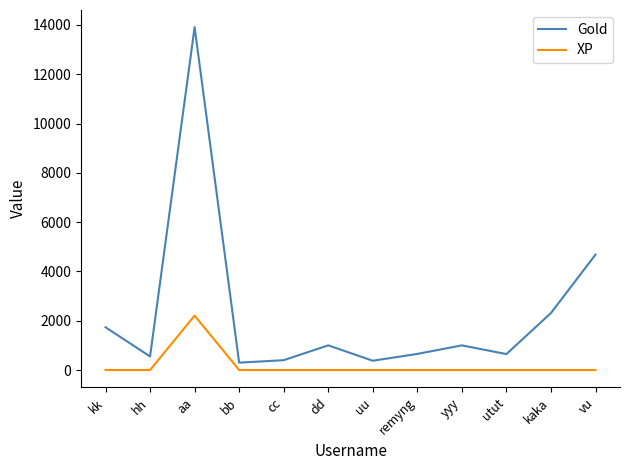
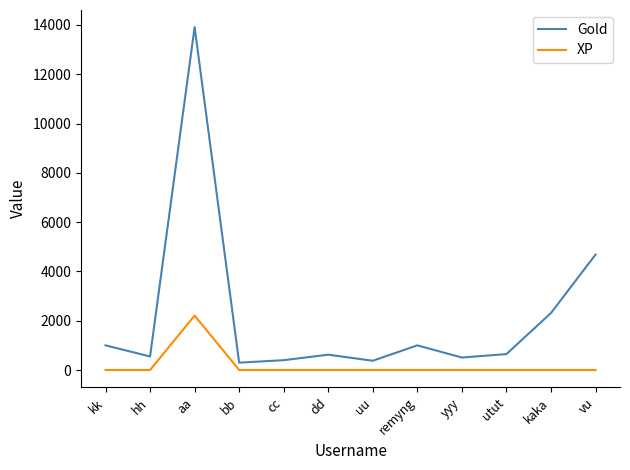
  {
    "Gold": {
-     "kk": 1700,
+     "kk": 1000,
      "hh": 500,
      "aa": 13900,
      "bb": 300,
      "cc": 400,
-     "dd": 1000,
+     "dd": 600,
      "uu": 400,
-     "remyng": 700,
-     "yyy": 1000,
+     "remyng": 1000,
+     "yyy": 500,
      "utut": 600,
      "kaka": 2300,
      "vu": 4700
    },
    "XP": {
      "kk": 0,
      "hh": 0,
      "aa": 2200,
      "bb": 0,
      "cc": 0,
      "dd": 0,
      "uu": 0,
      "remyng": 0,
      "yyy": 0,
      "utut": 0,
      "kaka": 0,
      "vu": 0
    }
  }
